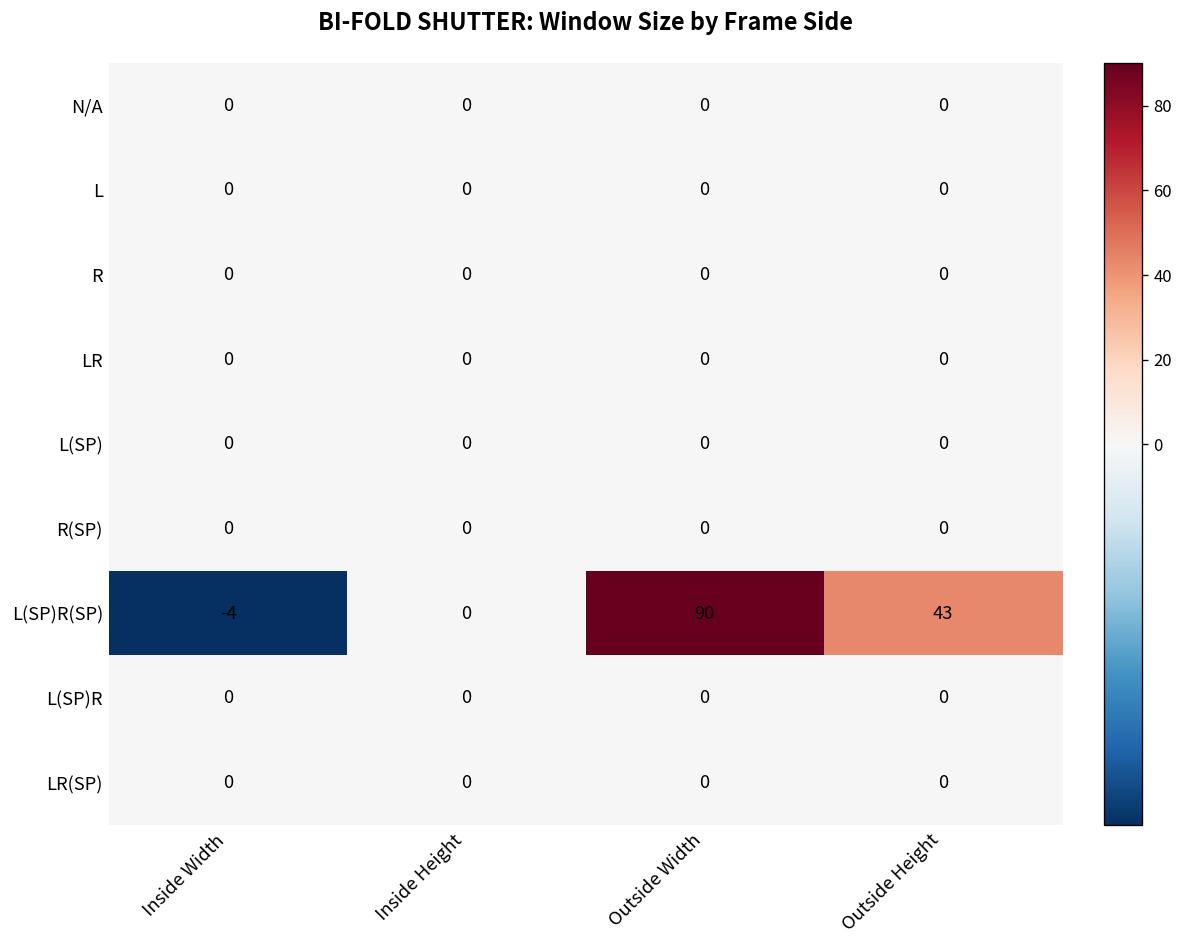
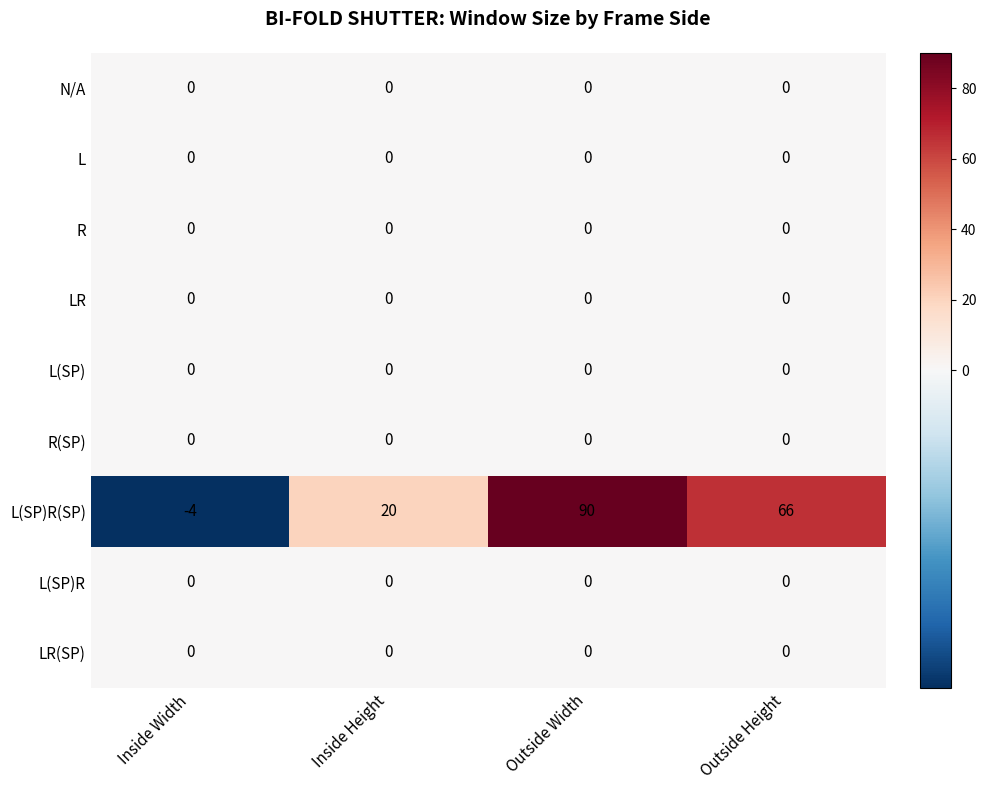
  {
    "N/A": {
      "Inside Width": 0,
      "Inside Height": 0,
      "Outside Width": 0,
      "Outside Height": 0
    },
    "L": {
      "Inside Width": 0,
      "Inside Height": 0,
      "Outside Width": 0,
      "Outside Height": 0
    },
    "R": {
      "Inside Width": 0,
      "Inside Height": 0,
      "Outside Width": 0,
      "Outside Height": 0
    },
    "LR": {
      "Inside Width": 0,
      "Inside Height": 0,
      "Outside Width": 0,
      "Outside Height": 0
    },
    "L(SP)": {
      "Inside Width": 0,
      "Inside Height": 0,
      "Outside Width": 0,
      "Outside Height": 0
    },
    "R(SP)": {
      "Inside Width": 0,
      "Inside Height": 0,
      "Outside Width": 0,
      "Outside Height": 0
    },
    "L(SP)R(SP)": {
      "Inside Width": -4,
-     "Inside Height": 0,
+     "Inside Height": 20,
      "Outside Width": 90,
-     "Outside Height": 43
+     "Outside Height": 66
    },
    "L(SP)R": {
      "Inside Width": 0,
      "Inside Height": 0,
      "Outside Width": 0,
      "Outside Height": 0
    },
    "LR(SP)": {
      "Inside Width": 0,
      "Inside Height": 0,
      "Outside Width": 0,
      "Outside Height": 0
    }
  }
